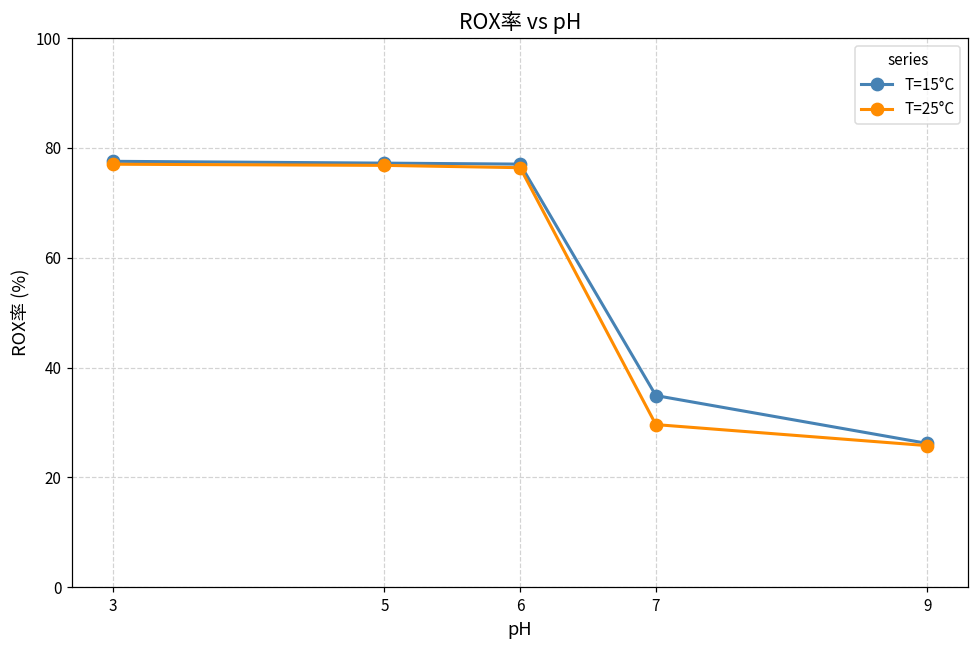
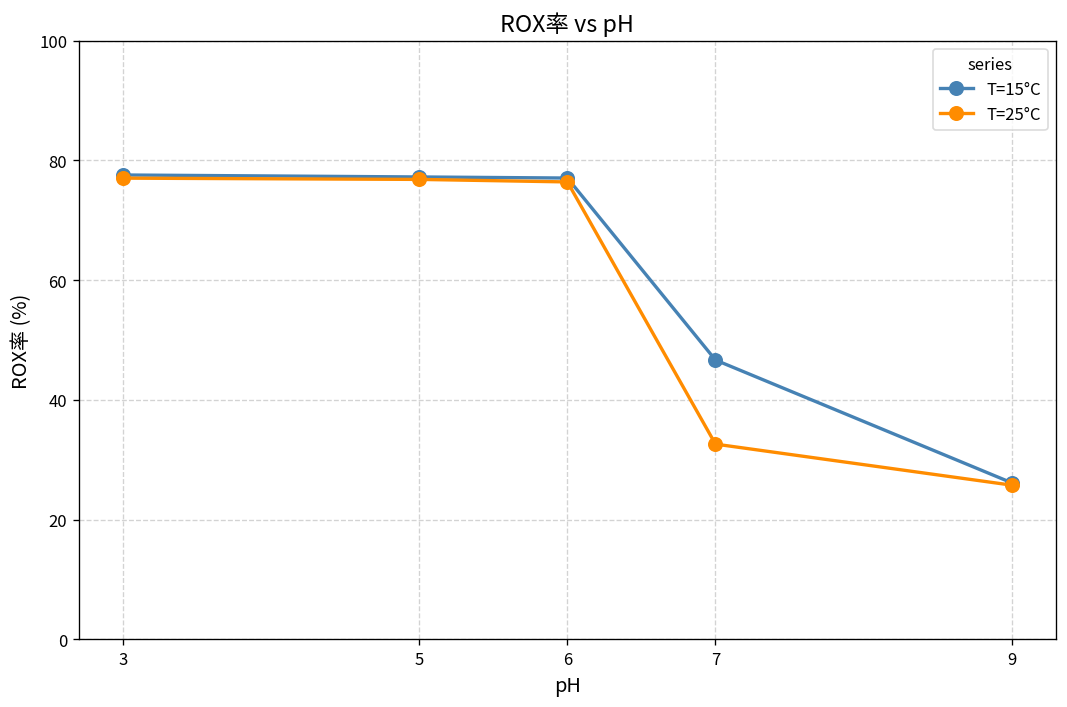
  {
    "T=15°C": {
      "3": 78,
      "6": 77,
-     "7": 35
+     "7": 47
    },
    "T=25°C": {
      "3": 77,
      "6": 76,
-     "7": 30
+     "7": 33
    }
  }
